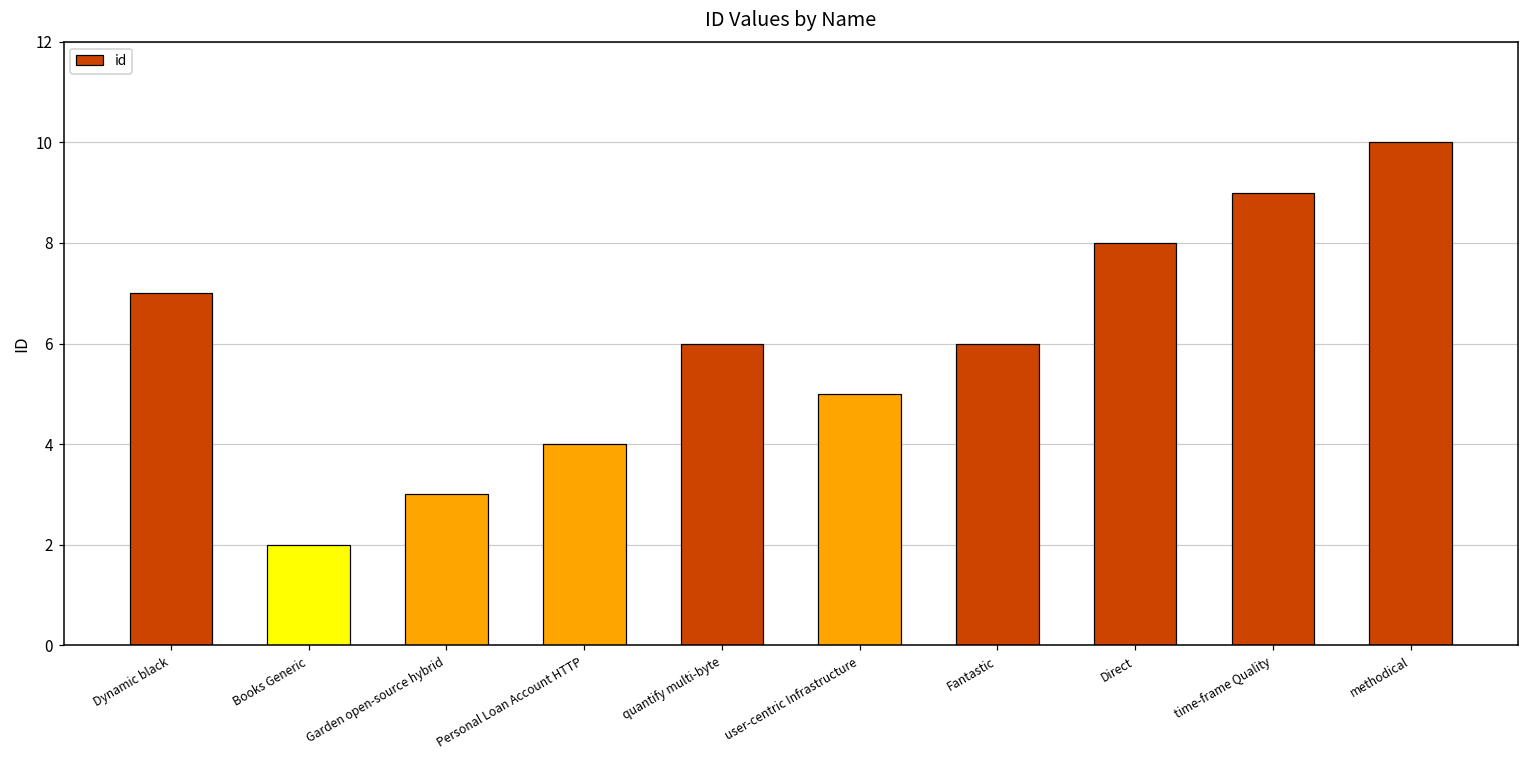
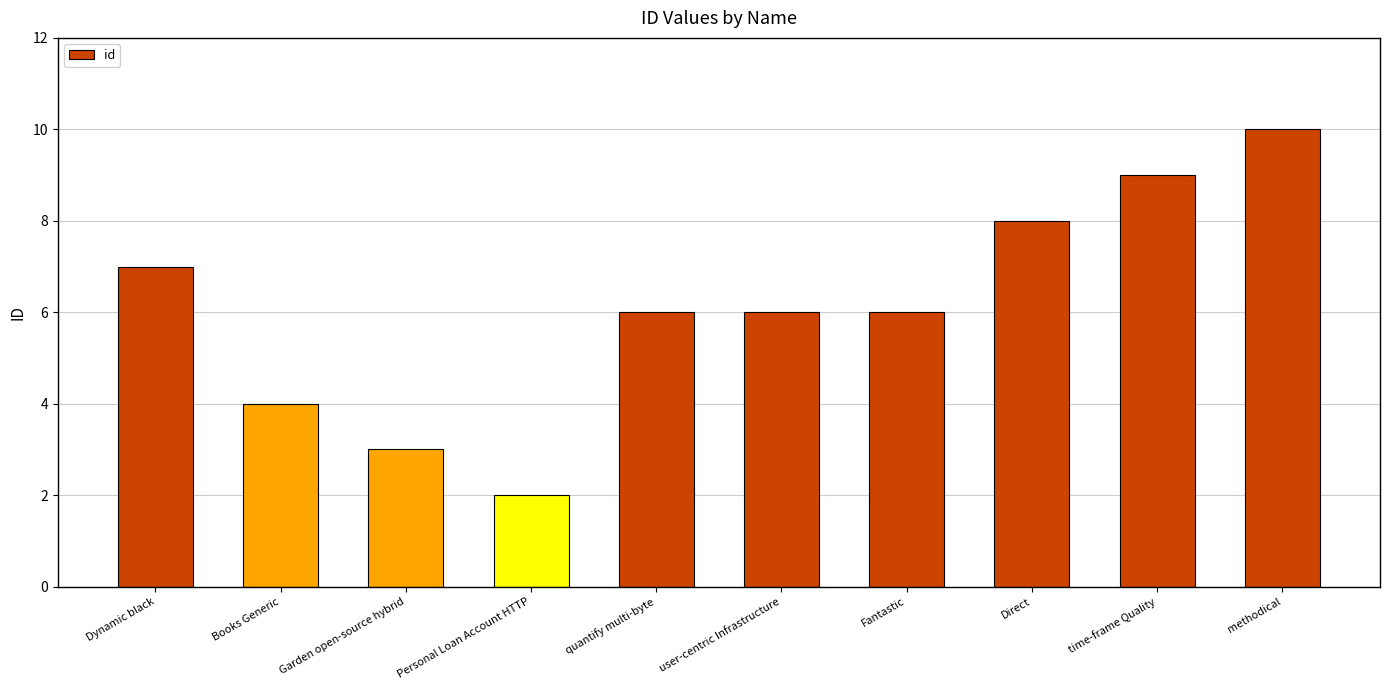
  {
    "Dynamic black": 7,
-   "Books Generic": 2,
+   "Books Generic": 4,
    "Garden open-source hybrid": 3,
-   "Personal Loan Account HTTP": 4,
+   "Personal Loan Account HTTP": 2,
    "quantify multi-byte": 6,
-   "user-centric Infrastructure": 5,
+   "user-centric Infrastructure": 6,
    "Fantastic": 6,
    "Direct": 8,
    "time-frame Quality": 9,
    "methodical": 10
  }
